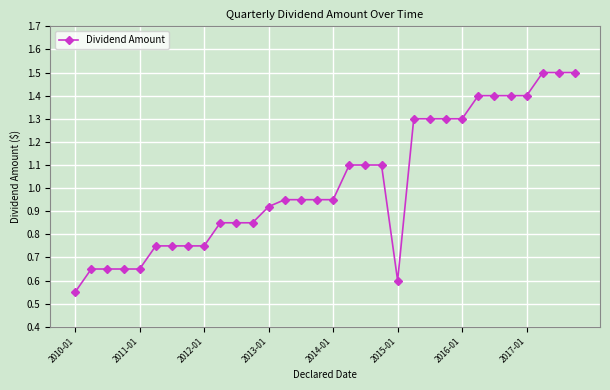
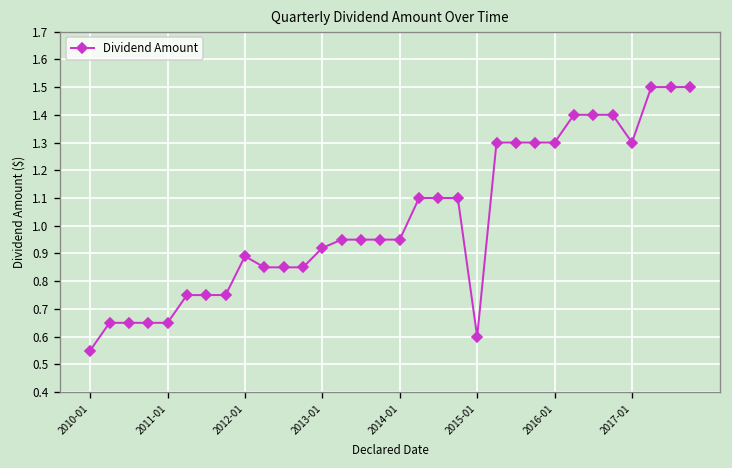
  {
    "2010-01": 0.55,
    "2011-01": 0.65,
-   "2012-01": 0.75,
+   "2012-01": 0.89,
    "2013-01": 0.92,
    "2014-01": 0.95,
    "2015-01": 0.60,
    "2016-01": 1.30,
-   "2017-01": 1.4
+   "2017-01": 1.3
  }
